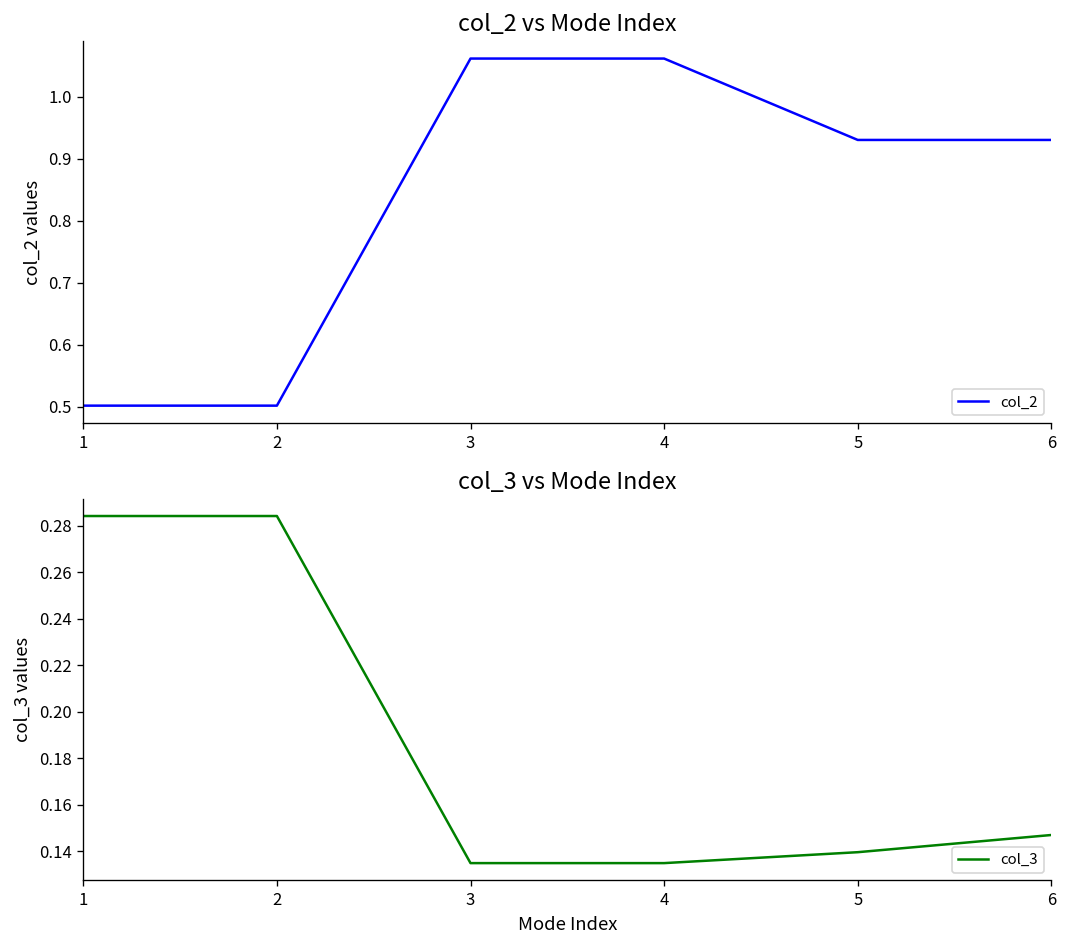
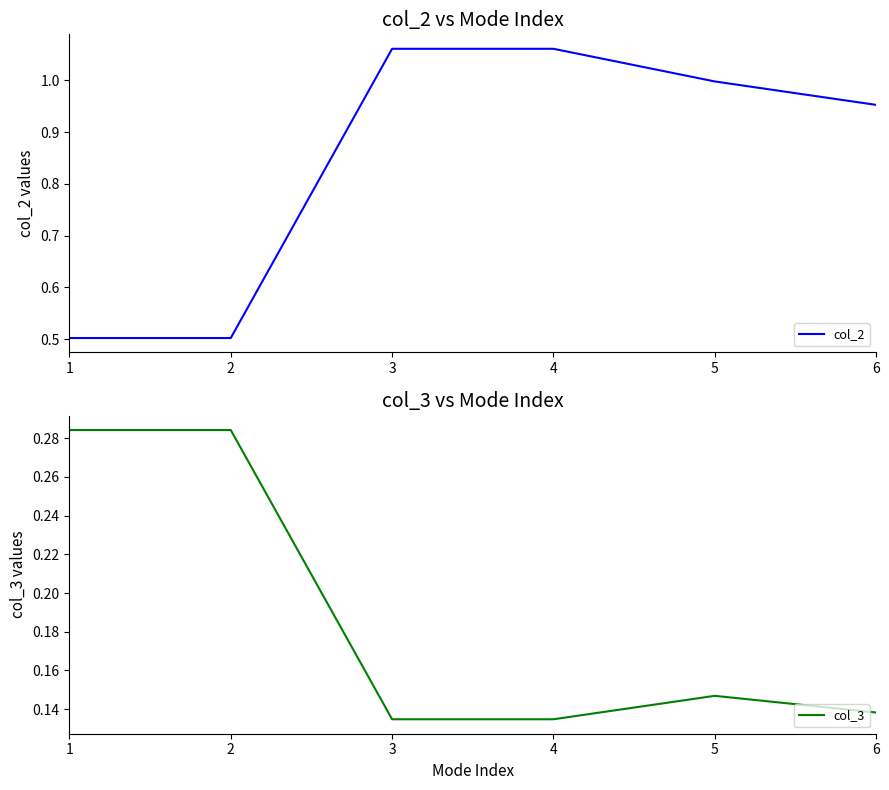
  {
    "col_2 vs Mode Index": {
      "1": 0.50,
      "2": 0.50,
      "3": 1.06,
      "4": 1.06,
-     "5": 0.93,
-     "6": 0.93
+     "5": 1.00,
+     "6": 0.95
    },
    "col_3 vs Mode Index": {
      "1": 0.284,
      "2": 0.284,
      "3": 0.135,
      "4": 0.135,
-     "5": 0.140,
-     "6": 0.147
+     "5": 0.147,
+     "6": 0.138
    }
  }
